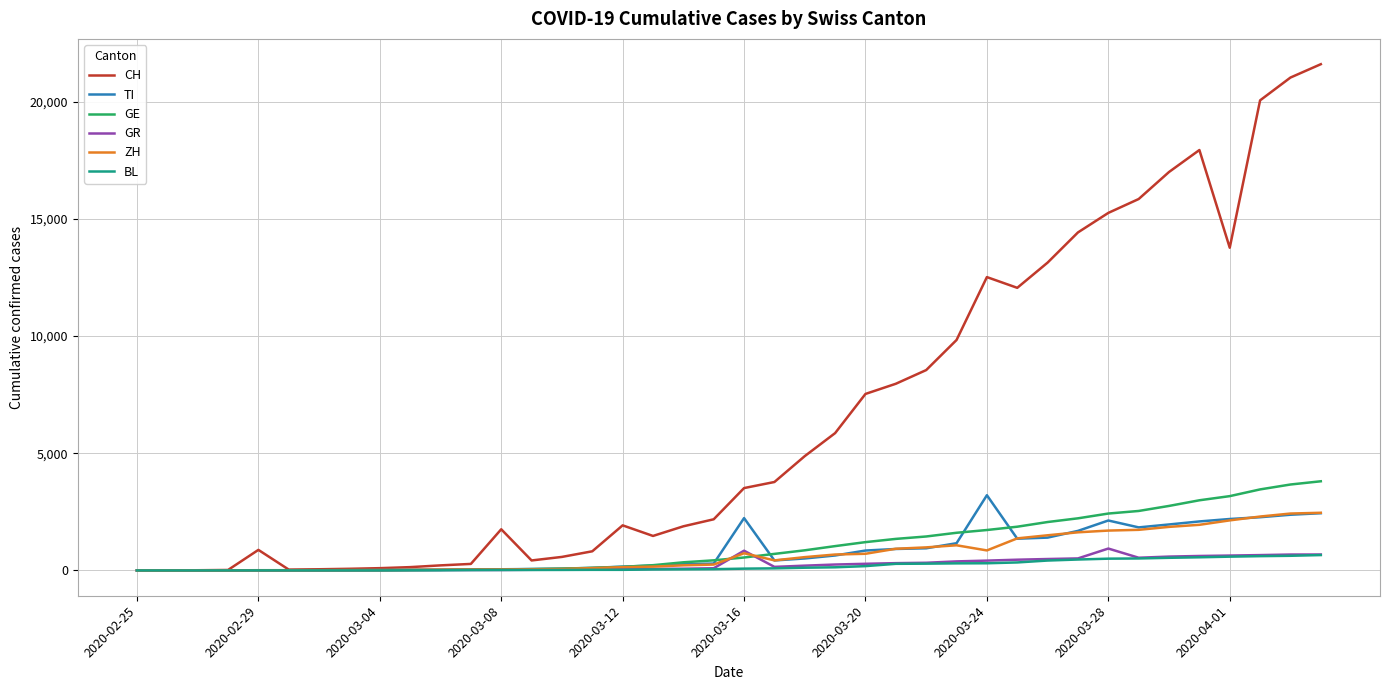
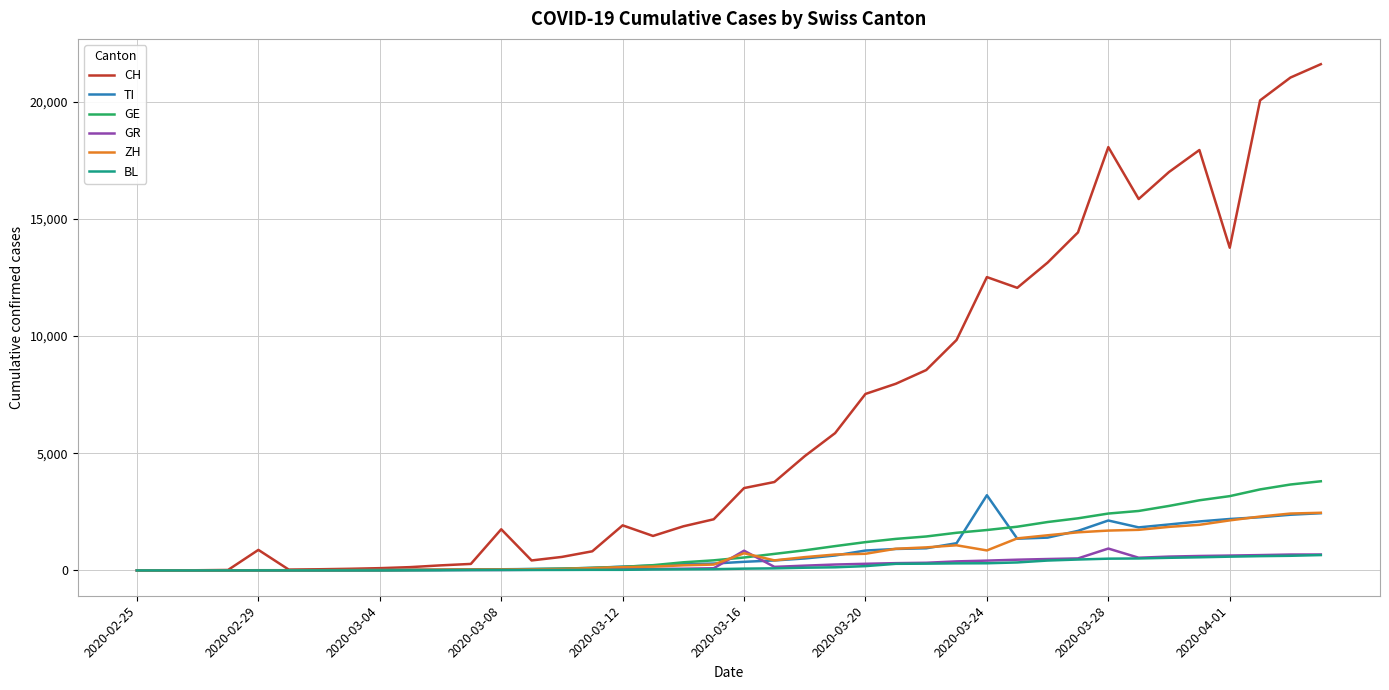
  {
    "CH": {
      "2020-02-29": "900",
      "2020-03-08": "1,800",
      "2020-03-12": "1,900",
      "2020-03-16": "3,500",
      "2020-03-20": "7,500",
      "2020-03-24": "12,500",
-     "2020-03-28": "15,300",
+     "2020-03-28": "18,100",
      "2020-04-01": "13,800"
    },
    "TI": {
-     "2020-03-16": "2,200",
+     "2020-03-16": "400",
      "2020-03-20": "800",
      "2020-03-24": "3,200",
      "2020-03-28": "2,100"
    },
    "GR": {
      "2020-03-24": "400",
      "2020-03-28": "900"
    },
    "ZH": {
      "2020-03-20": "700",
      "2020-03-24": "900",
      "2020-03-28": "1,700"
    }
  }
